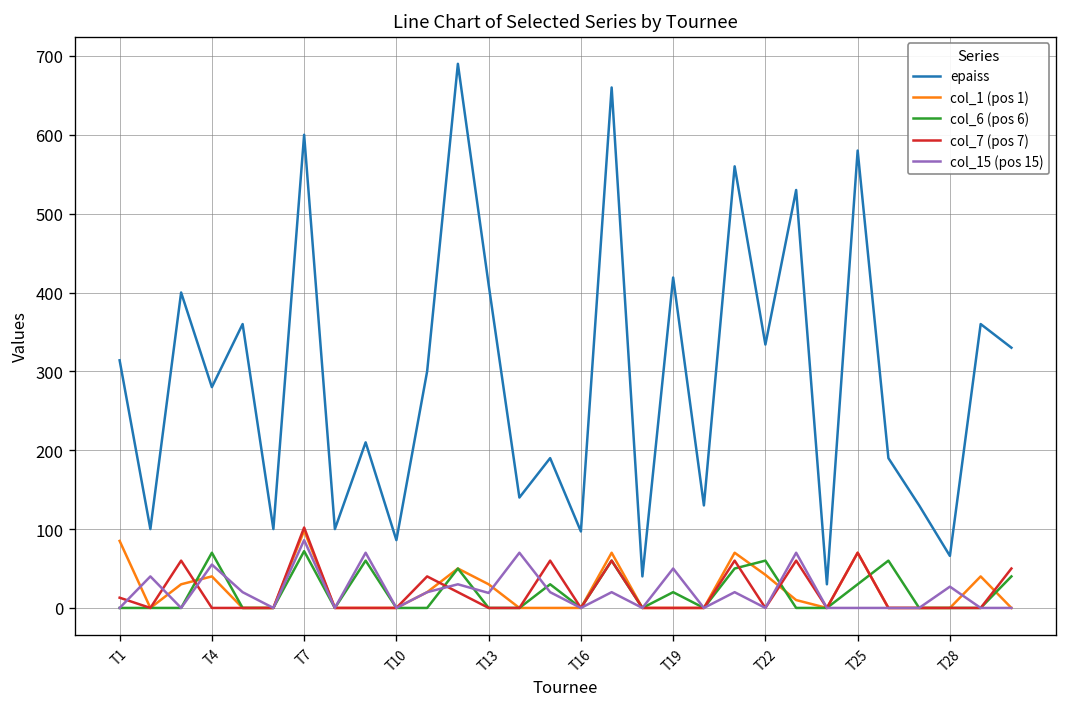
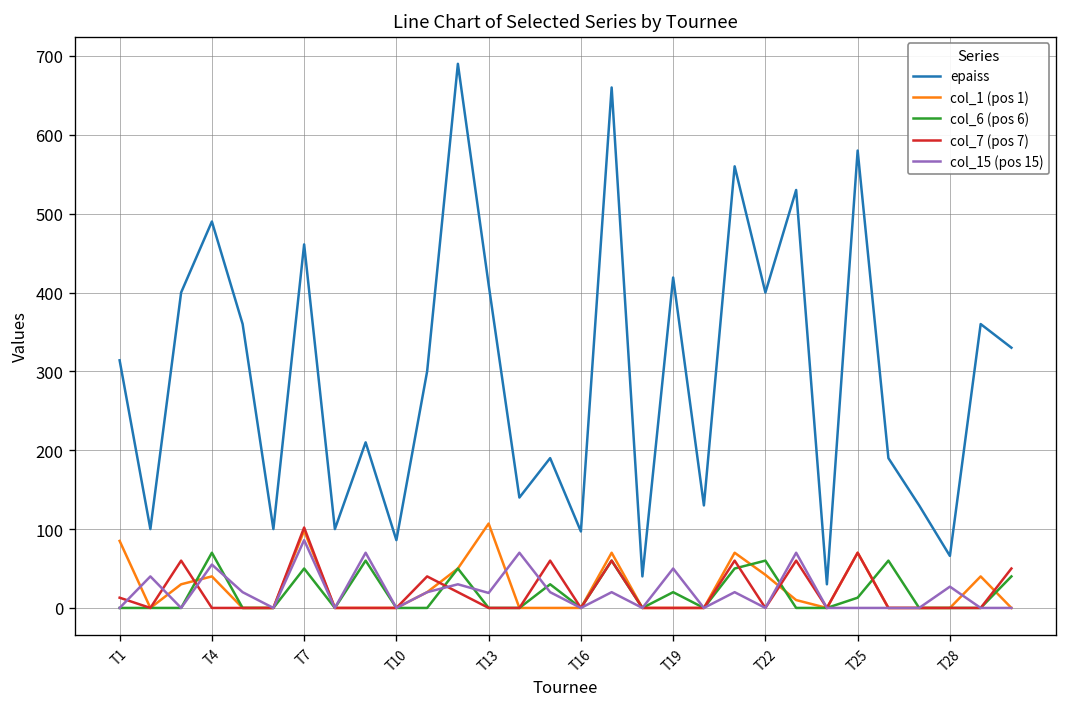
  {
    "epaiss": {
      "T1": 310,
-     "T4": 280,
-     "T7": 600,
+     "T4": 490,
+     "T7": 460,
      "T10": 90,
      "T13": 410,
      "T16": 100,
      "T19": 420,
-     "T22": 330,
+     "T22": 400,
      "T25": 580,
      "T28": 70
    },
    "col_1 (pos 1)": {
      "T1": 90,
      "T4": 40,
      "T7": 100,
-     "T13": 30,
+     "T13": 110,
      "T22": 40
    },
    "col_6 (pos 6)": {
      "T4": 70,
-     "T7": 70,
+     "T7": 50,
      "T19": 20,
      "T22": 60,
-     "T25": 30
+     "T25": 10
    },
    "col_7 (pos 7)": {
      "T1": 10,
      "T4": 0,
      "T7": 100
    },
    "col_15 (pos 15)": {
      "T4": 60,
      "T7": 90,
      "T13": 20,
      "T19": 50,
      "T25": 0,
      "T28": 30
    }
  }
